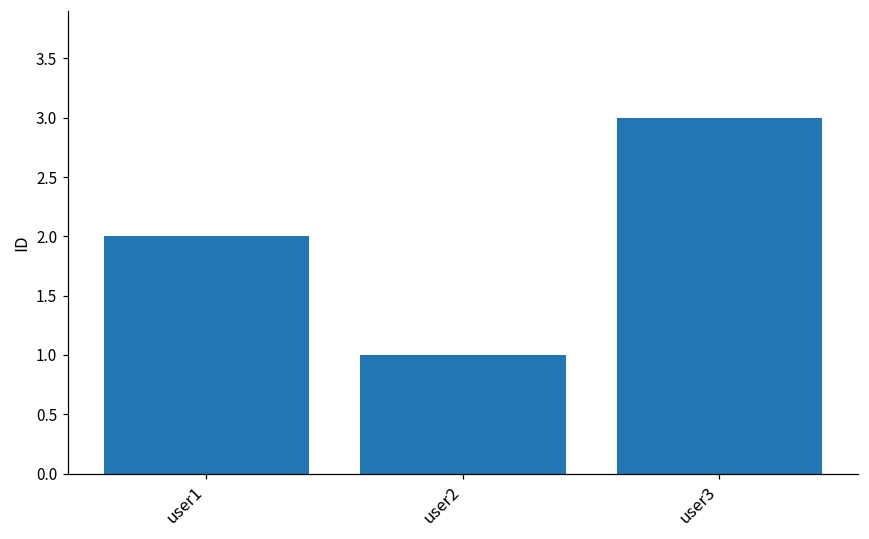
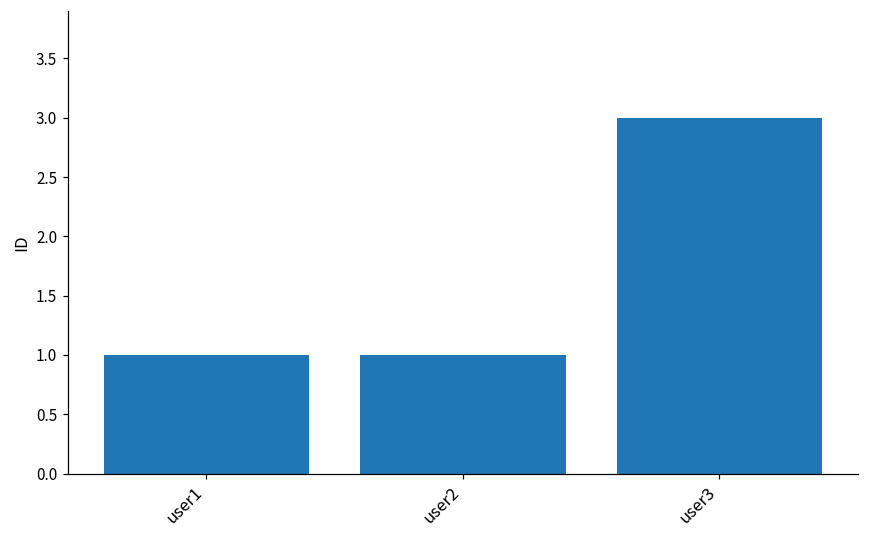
  {
-   "user1": 2,
+   "user1": 1,
    "user2": 1,
    "user3": 3
  }
